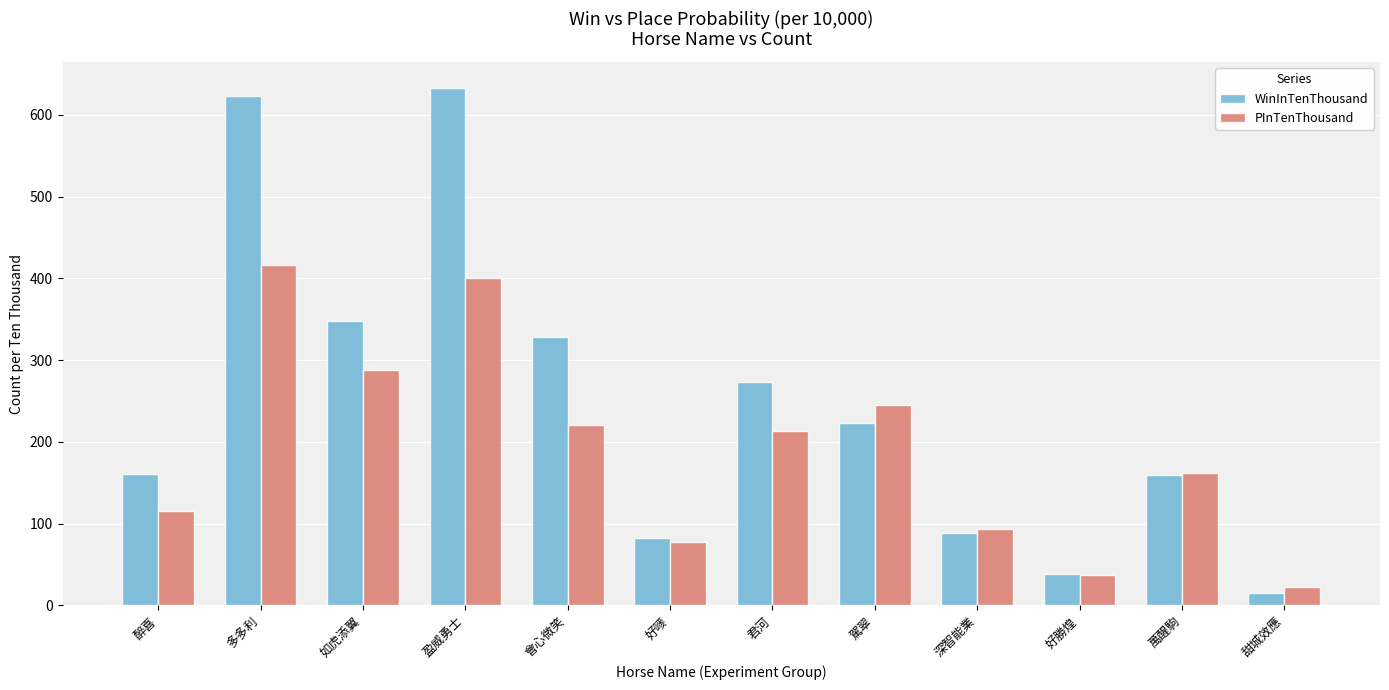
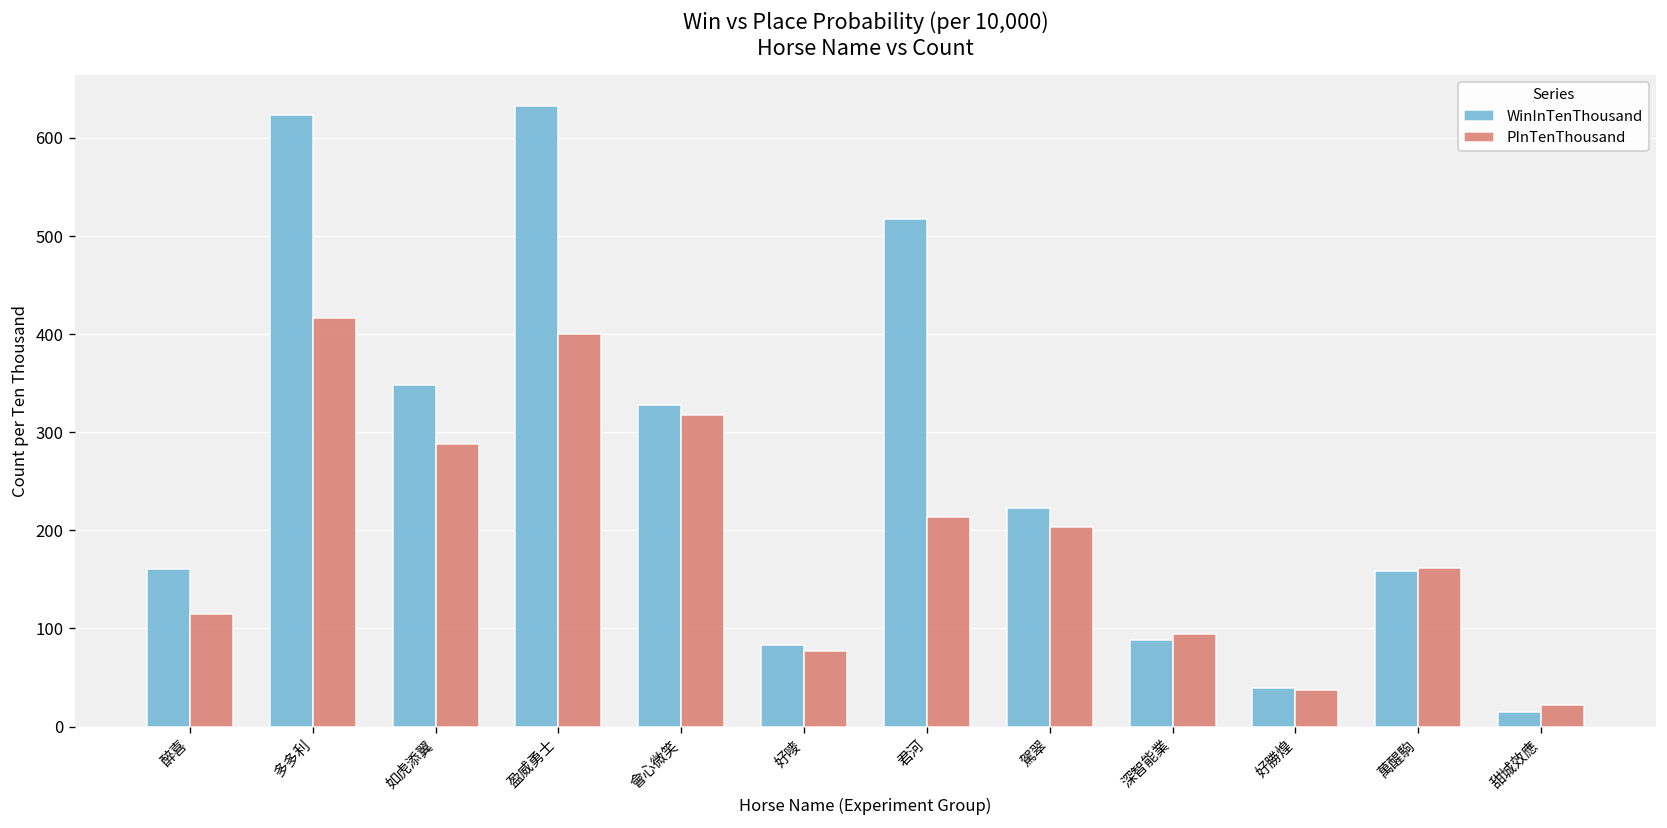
  {
    "WinInTenThousand": {
      "醉喜": 160,
      "多多利": 620,
      "如虎添翼": 350,
      "盈威勇士": 630,
      "會心微笑": 330,
      "好嘜": 80,
-     "君河": 270,
+     "君河": 520,
      "駕翠": 220,
      "深智能業": 90,
      "好勝煌": 40,
      "萬醒駒": 160,
      "甜城效應": 20
    },
    "PInTenThousand": {
      "醉喜": 120,
      "多多利": 420,
      "如虎添翼": 290,
      "盈威勇士": 400,
-     "會心微笑": 220,
+     "會心微笑": 320,
      "好嘜": 80,
      "君河": 210,
-     "駕翠": 250,
+     "駕翠": 200,
      "深智能業": 90,
      "好勝煌": 40,
      "萬醒駒": 160,
      "甜城效應": 20
    }
  }
